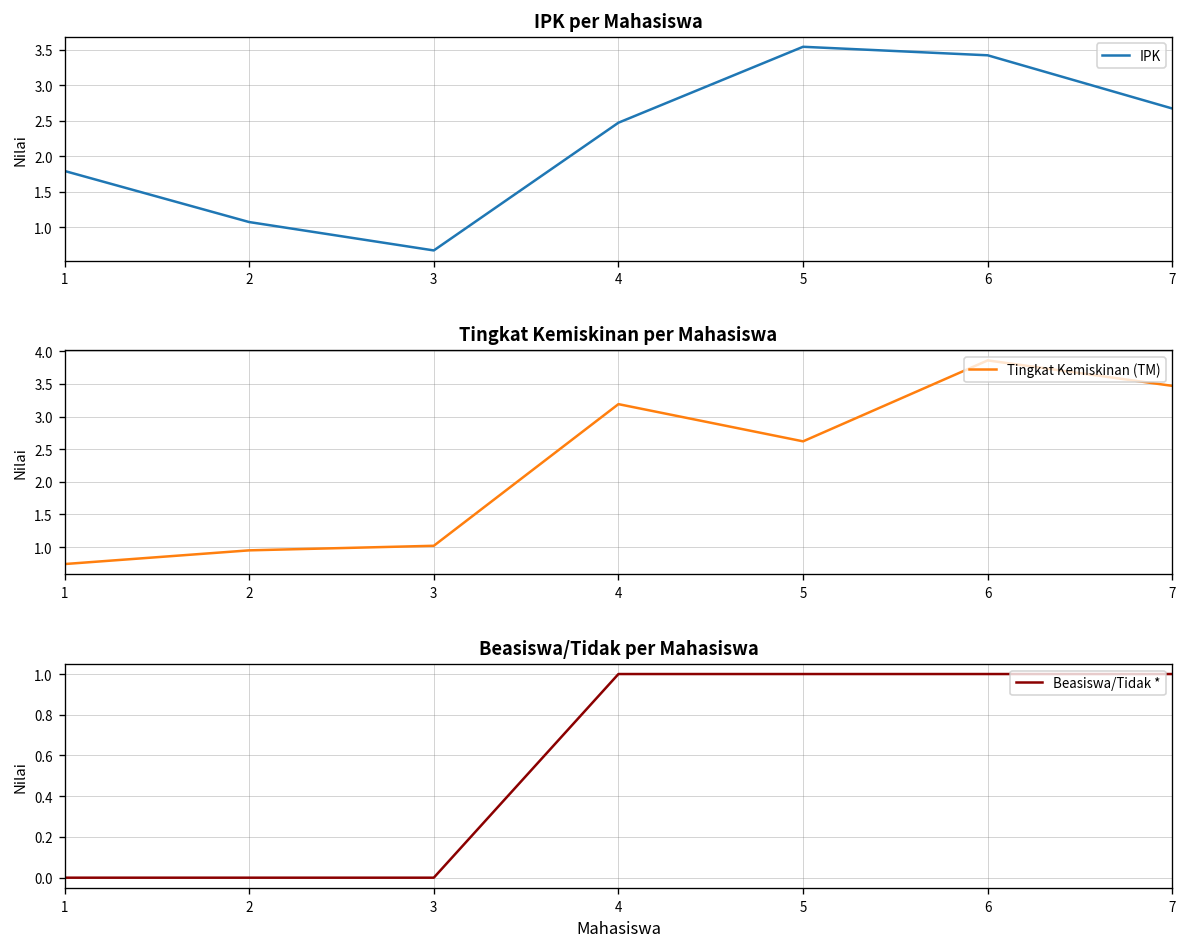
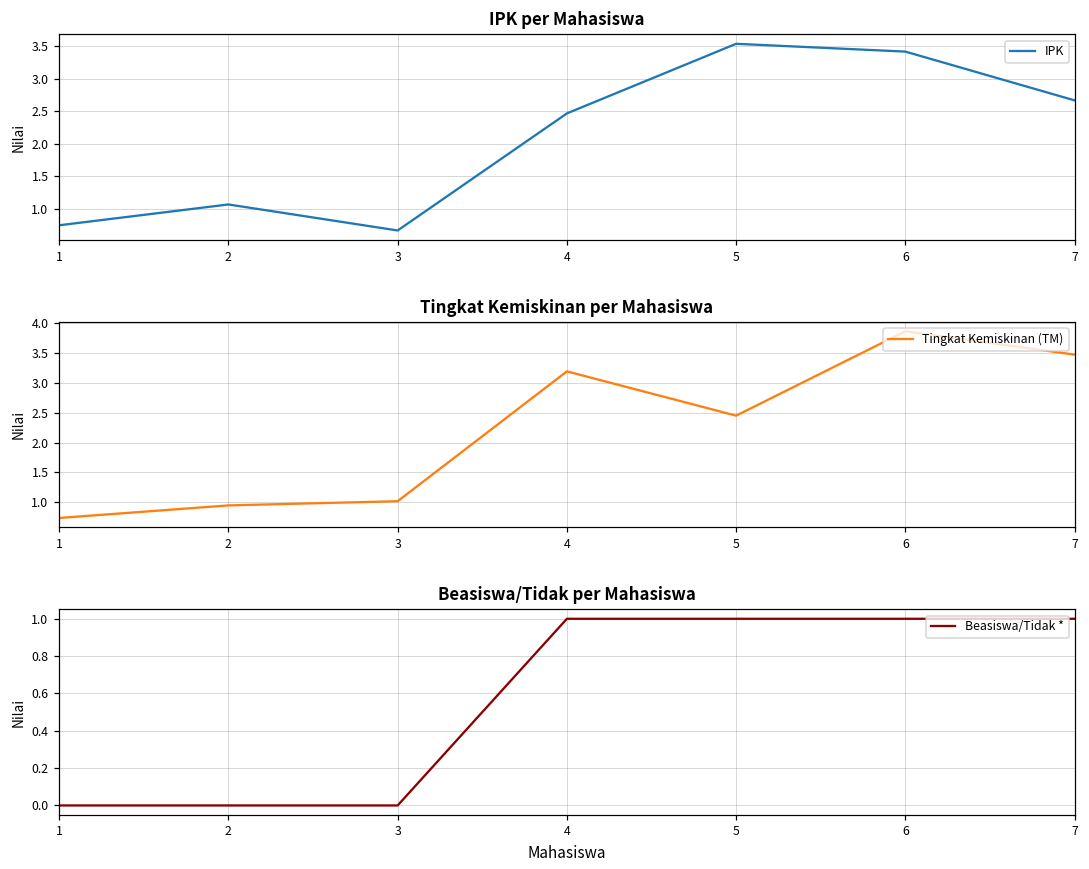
  {
    "IPK per Mahasiswa": {
-     "1": 1.8,
+     "1": 0.8,
      "2": 1.1,
      "3": 0.7,
      "4": 2.5,
      "5": 3.5,
      "6": 3.4,
      "7": 2.7
    },
    "Tingkat Kemiskinan per Mahasiswa": {
      "1": 0.7,
      "2": 1.0,
      "3": 1.0,
      "4": 3.2,
-     "5": 2.6,
+     "5": 2.5,
      "7": 3.5
    },
    "Beasiswa/Tidak per Mahasiswa": {
      "1": 0.00,
      "2": 0.00,
      "3": 0.00,
      "4": 1.00,
      "5": 1.00,
      "6": 1.00,
      "7": 1.00
    }
  }
